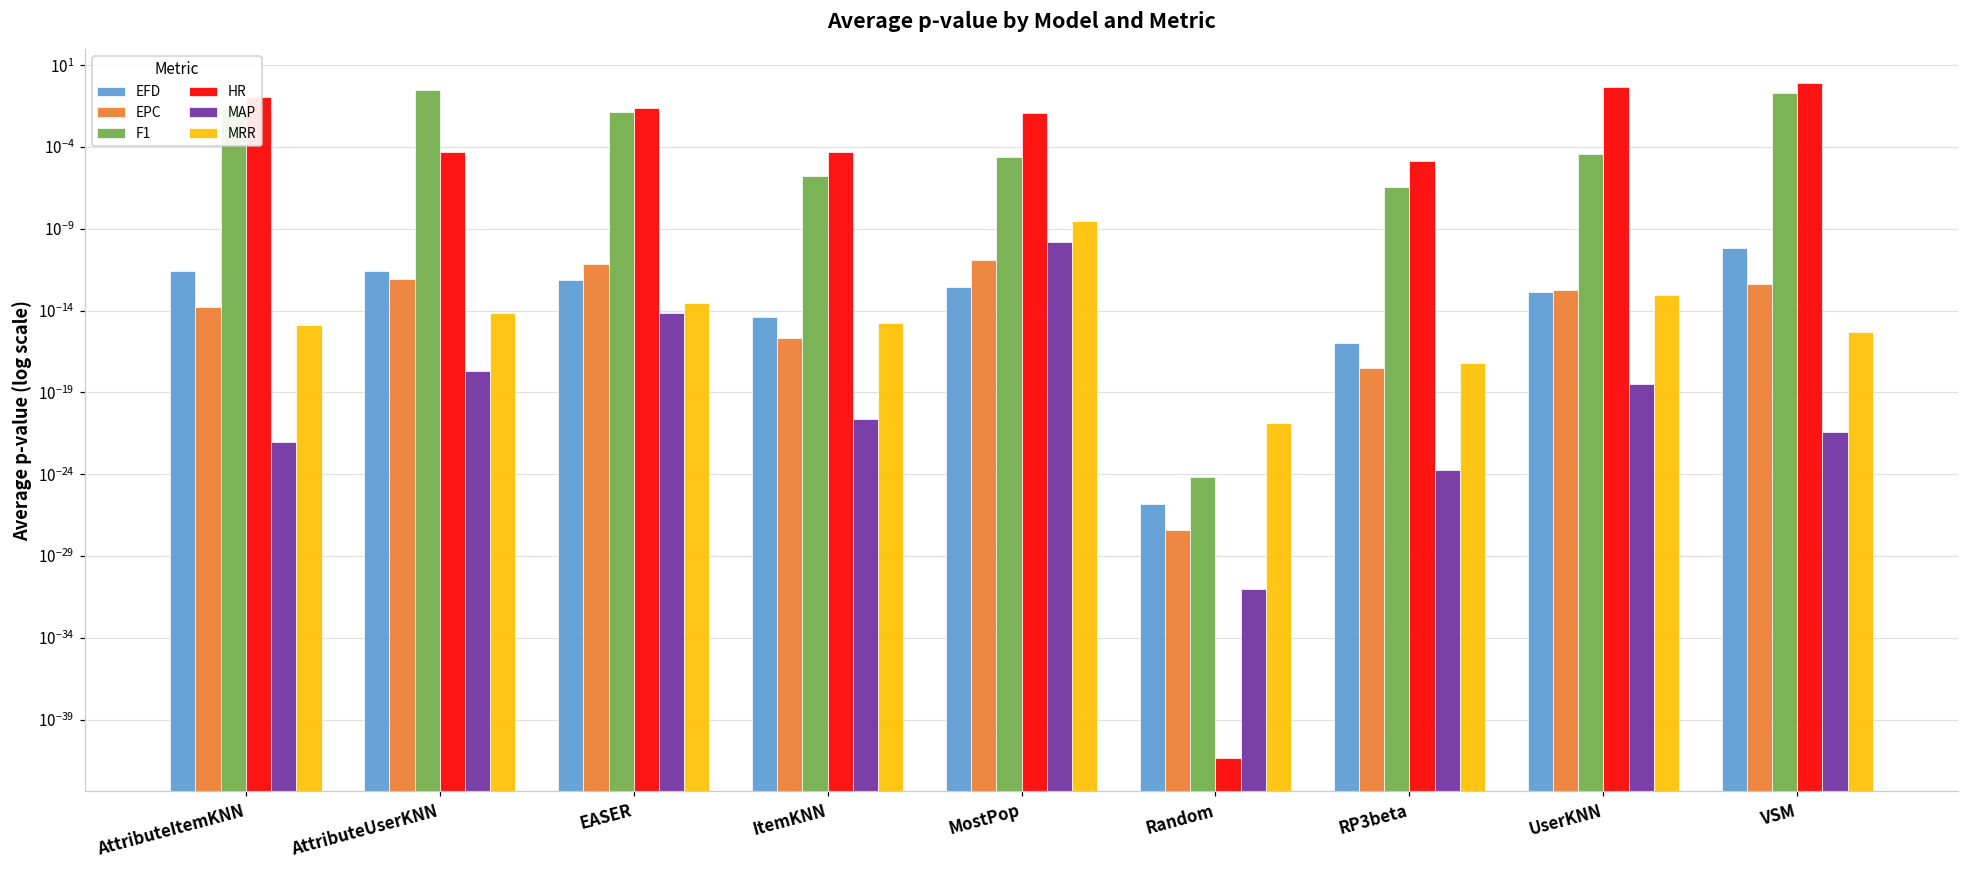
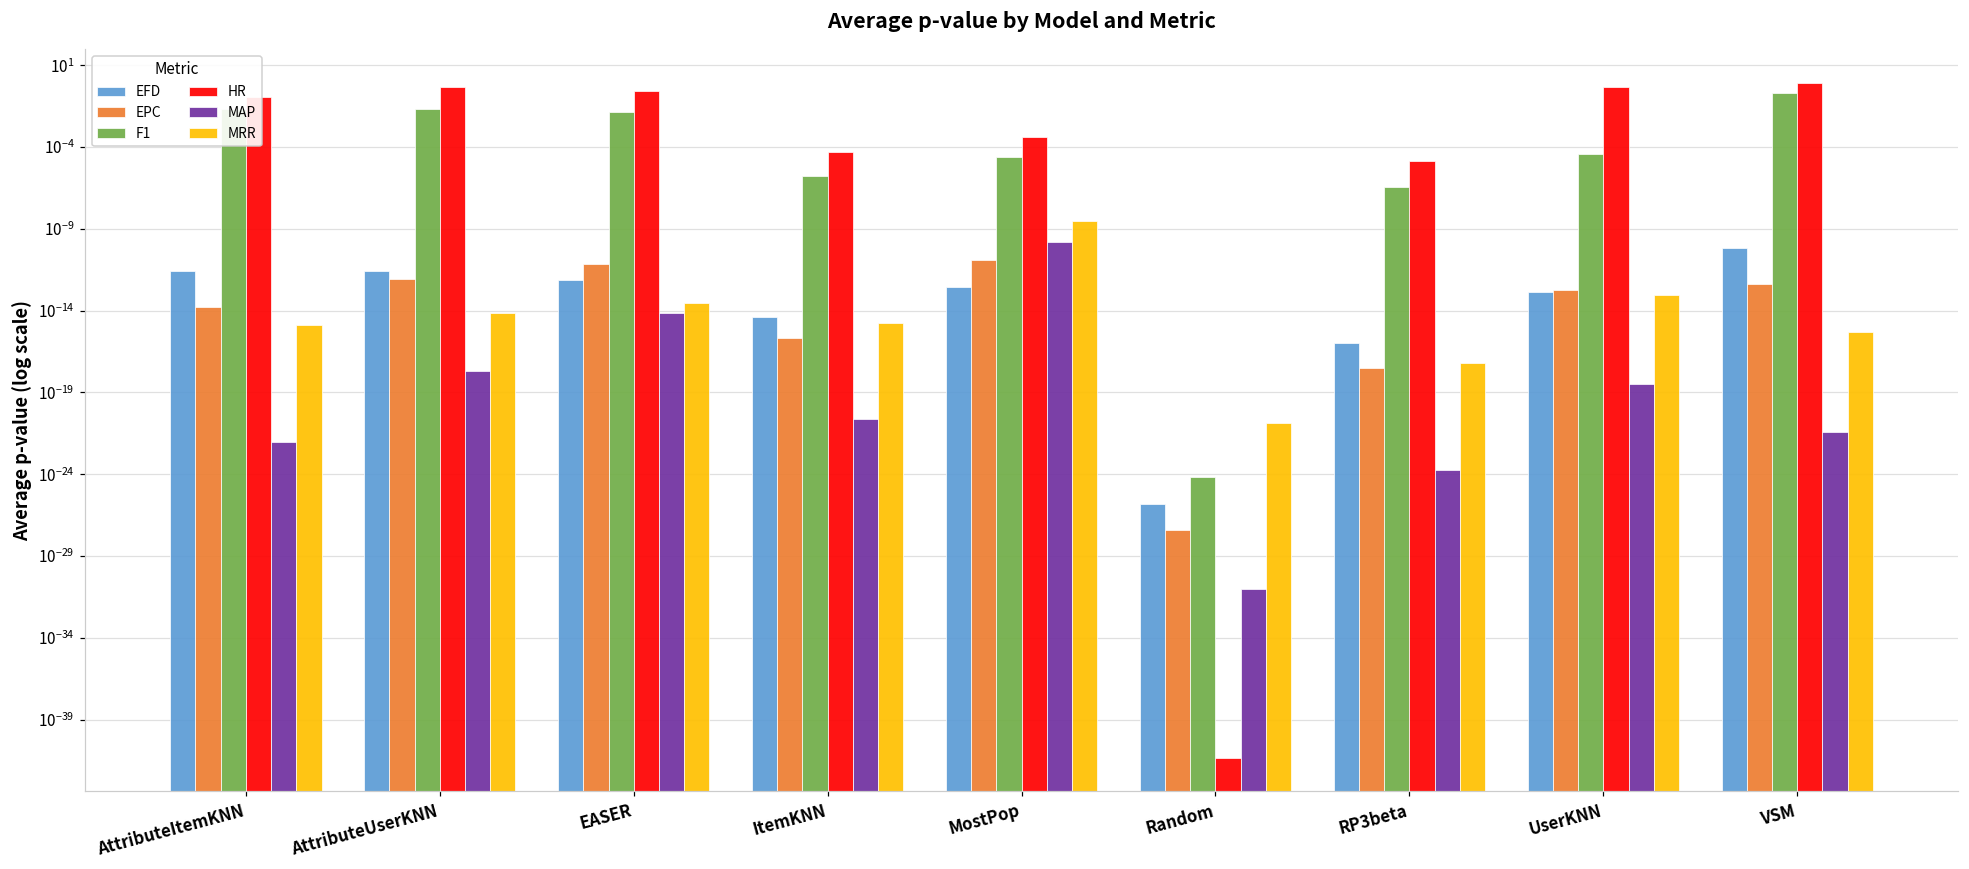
  {
    "EFD": {
      "AttributeItemKNN": 0.000000000003,
      "AttributeUserKNN": 0.000000000003,
      "EASER": 0.000000000001,
      "ItemKNN": 0.000000000000,
      "MostPop": 0.000000000000,
      "Random": 0.000000000000,
      "RP3beta": 0.000000000000,
      "UserKNN": 0.000000000000,
      "VSM": 0.0000000001
    },
    "EPC": {
      "AttributeItemKNN": 0.000000000000,
      "AttributeUserKNN": 0.000000000001,
      "EASER": 0.00000000001,
      "ItemKNN": 0.000000000000,
      "MostPop": 0.00000000001,
      "Random": 0.000000000000,
      "RP3beta": 0.000000000000,
      "UserKNN": 0.000000000000,
      "VSM": 0.000000000000
    },
    "F1": {
-     "AttributeUserKNN": 0.3,
+     "AttributeUserKNN": 0.02,
      "EASER": 0.01,
      "ItemKNN": 0.000002,
      "MostPop": 0.00002,
      "Random": 0.000000000000,
      "RP3beta": 0.0000003,
      "UserKNN": 0.00004,
      "VSM": 0.2
    },
    "HR": {
-     "AttributeUserKNN": 0.00005,
-     "EASER": 0.02,
+     "AttributeUserKNN": 0.5,
+     "EASER": 0.3,
      "ItemKNN": 0.00005,
-     "MostPop": 0.01,
+     "MostPop": 0.0004,
      "Random": 0.000000000000,
      "RP3beta": 0.00001,
      "UserKNN": 0.4,
      "VSM": 1
    },
    "MAP": {
      "AttributeItemKNN": 0.000000000000,
      "AttributeUserKNN": 0.000000000000,
      "EASER": 0.000000000000,
      "ItemKNN": 0.000000000000,
      "MostPop": 0.0000000002,
      "Random": 0.000000000000,
      "RP3beta": 0.000000000000,
      "UserKNN": 0.000000000000,
      "VSM": 0.000000000000
    },
    "MRR": {
      "AttributeItemKNN": 0.000000000000,
      "AttributeUserKNN": 0.000000000000,
      "EASER": 0.000000000000,
      "ItemKNN": 0.000000000000,
      "MostPop": 0.000000003,
      "Random": 0.000000000000,
      "RP3beta": 0.000000000000,
      "UserKNN": 0.000000000000,
      "VSM": 0.000000000000
    }
  }
